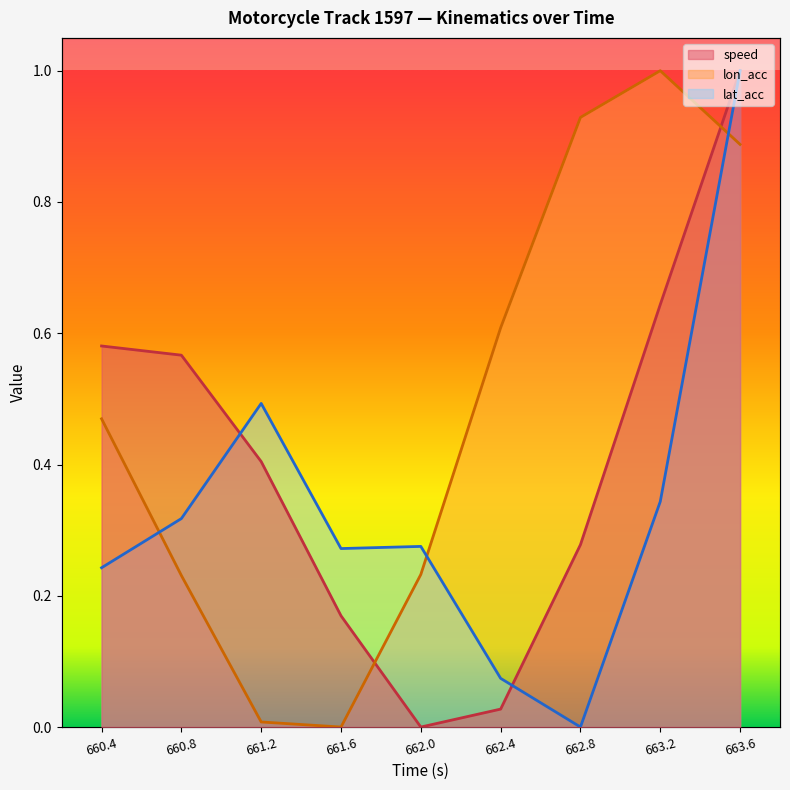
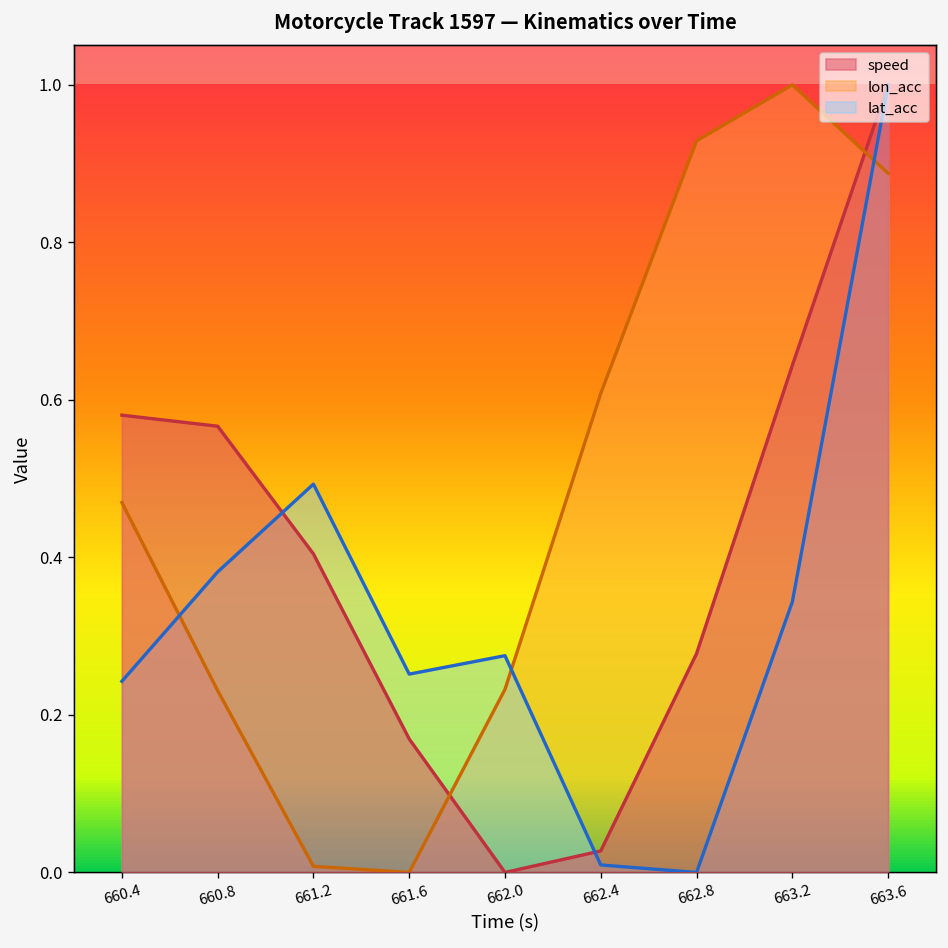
  {
    "lat_acc": {
      "660.4": 0.24,
-     "660.8": 0.32,
+     "660.8": 0.38,
      "661.2": 0.49,
-     "661.6": 0.27,
+     "661.6": 0.25,
      "662.0": 0.28,
-     "662.4": 0.07,
+     "662.4": 0.01,
      "662.8": 0.00,
      "663.2": 0.34
    }
  }
